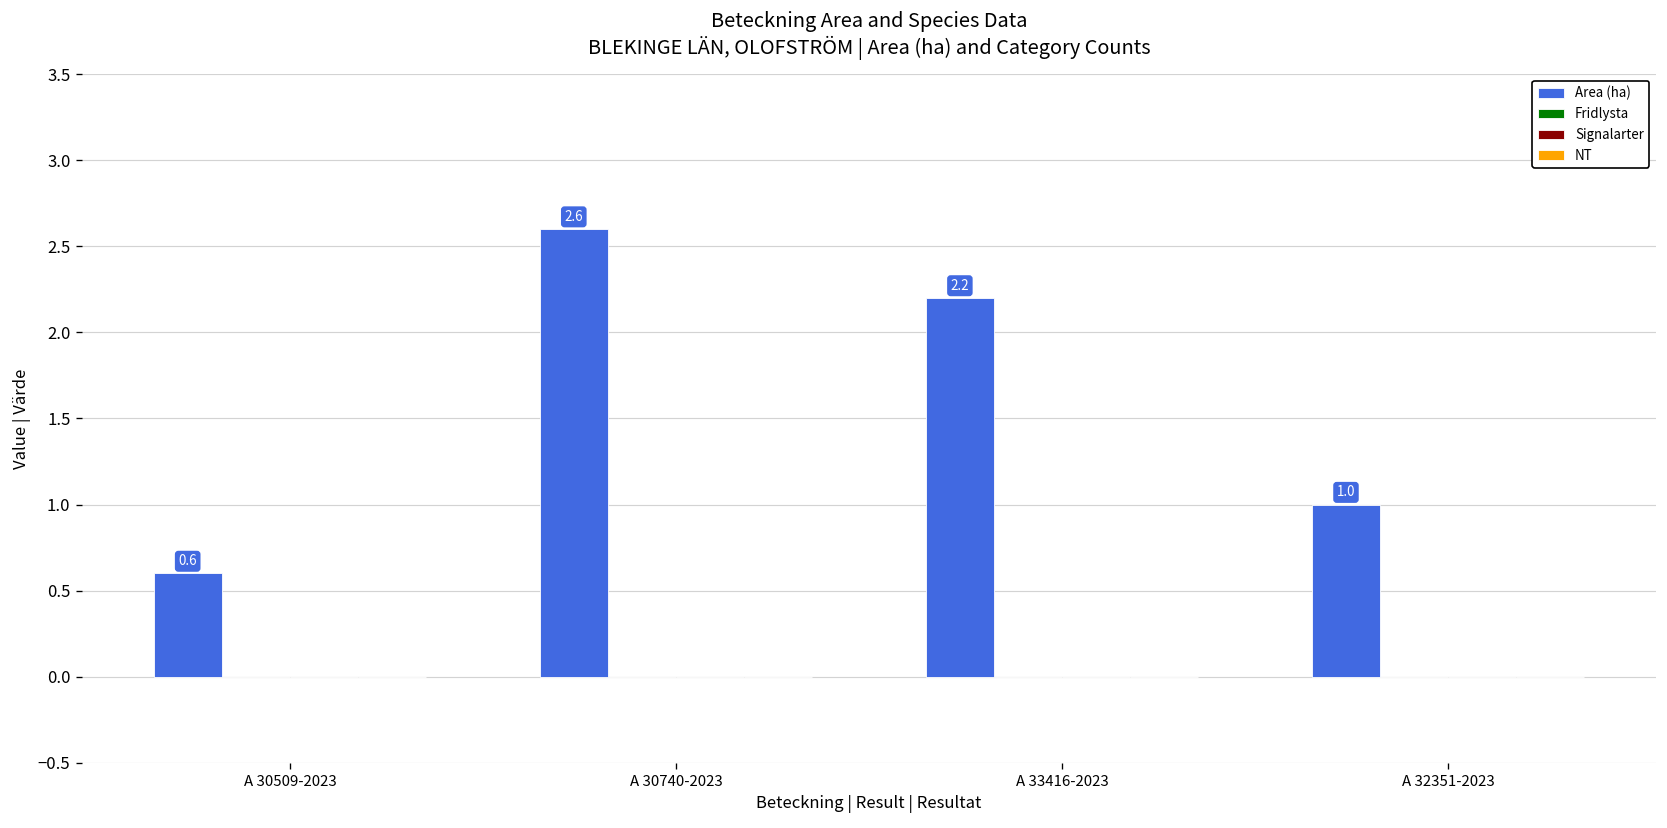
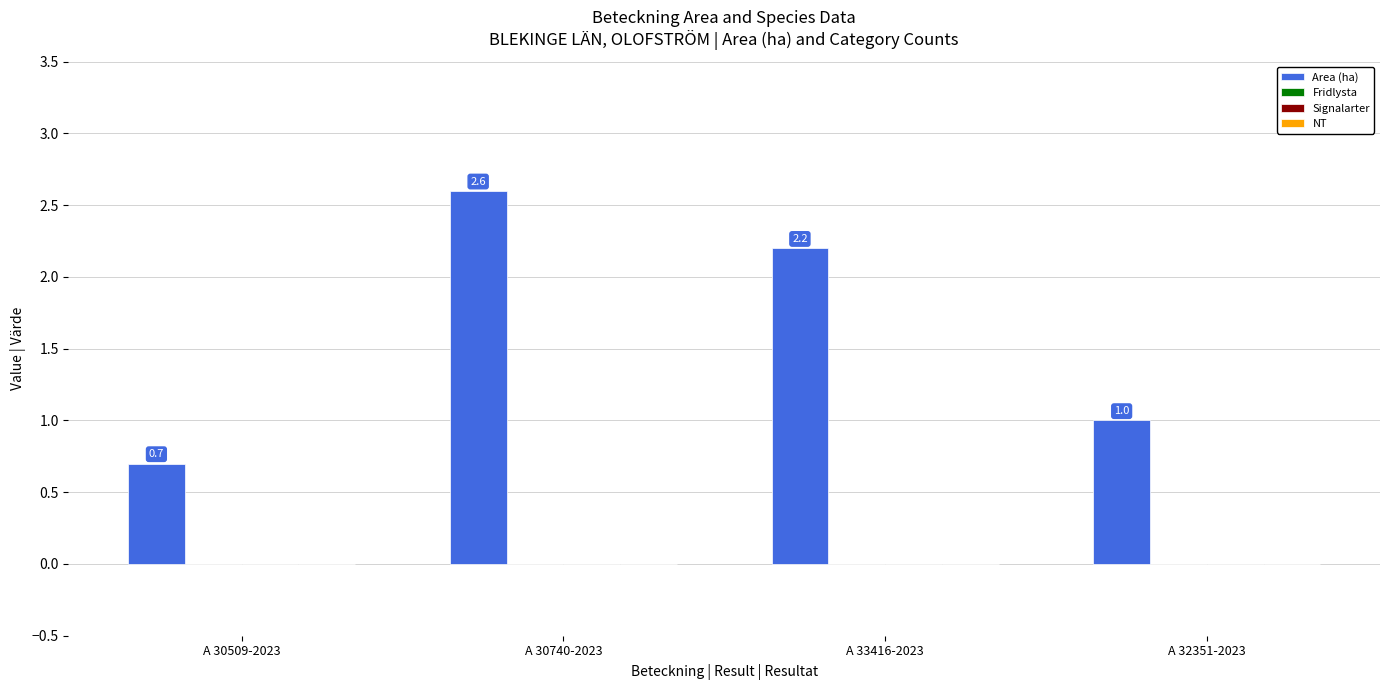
  {
    "Area (ha)": {
-     "A 30509-2023": 0.6
+     "A 30509-2023": 0.7
    },
    "Fridlysta": {
      "A 30509-2023": 0.00,
      "A 30740-2023": 0.00,
      "A 33416-2023": 0.00,
      "A 32351-2023": 0.00
    },
    "Signalarter": {
      "A 30509-2023": 0.00,
      "A 30740-2023": 0.00,
      "A 33416-2023": 0.00,
      "A 32351-2023": 0.00
    },
    "NT": {
      "A 30509-2023": 0.00,
      "A 30740-2023": 0.00,
      "A 33416-2023": 0.00,
      "A 32351-2023": 0.00
    }
  }
